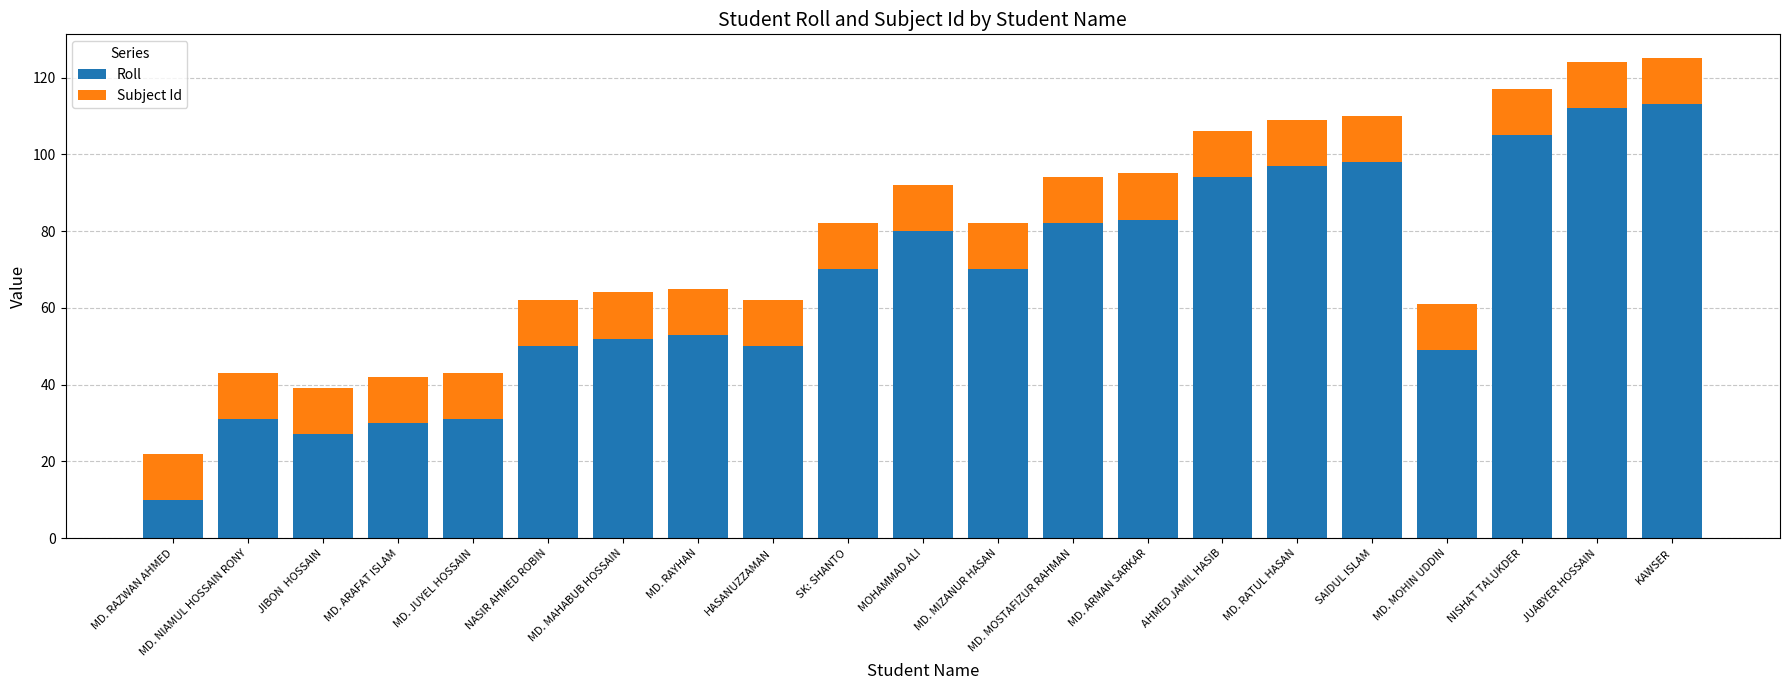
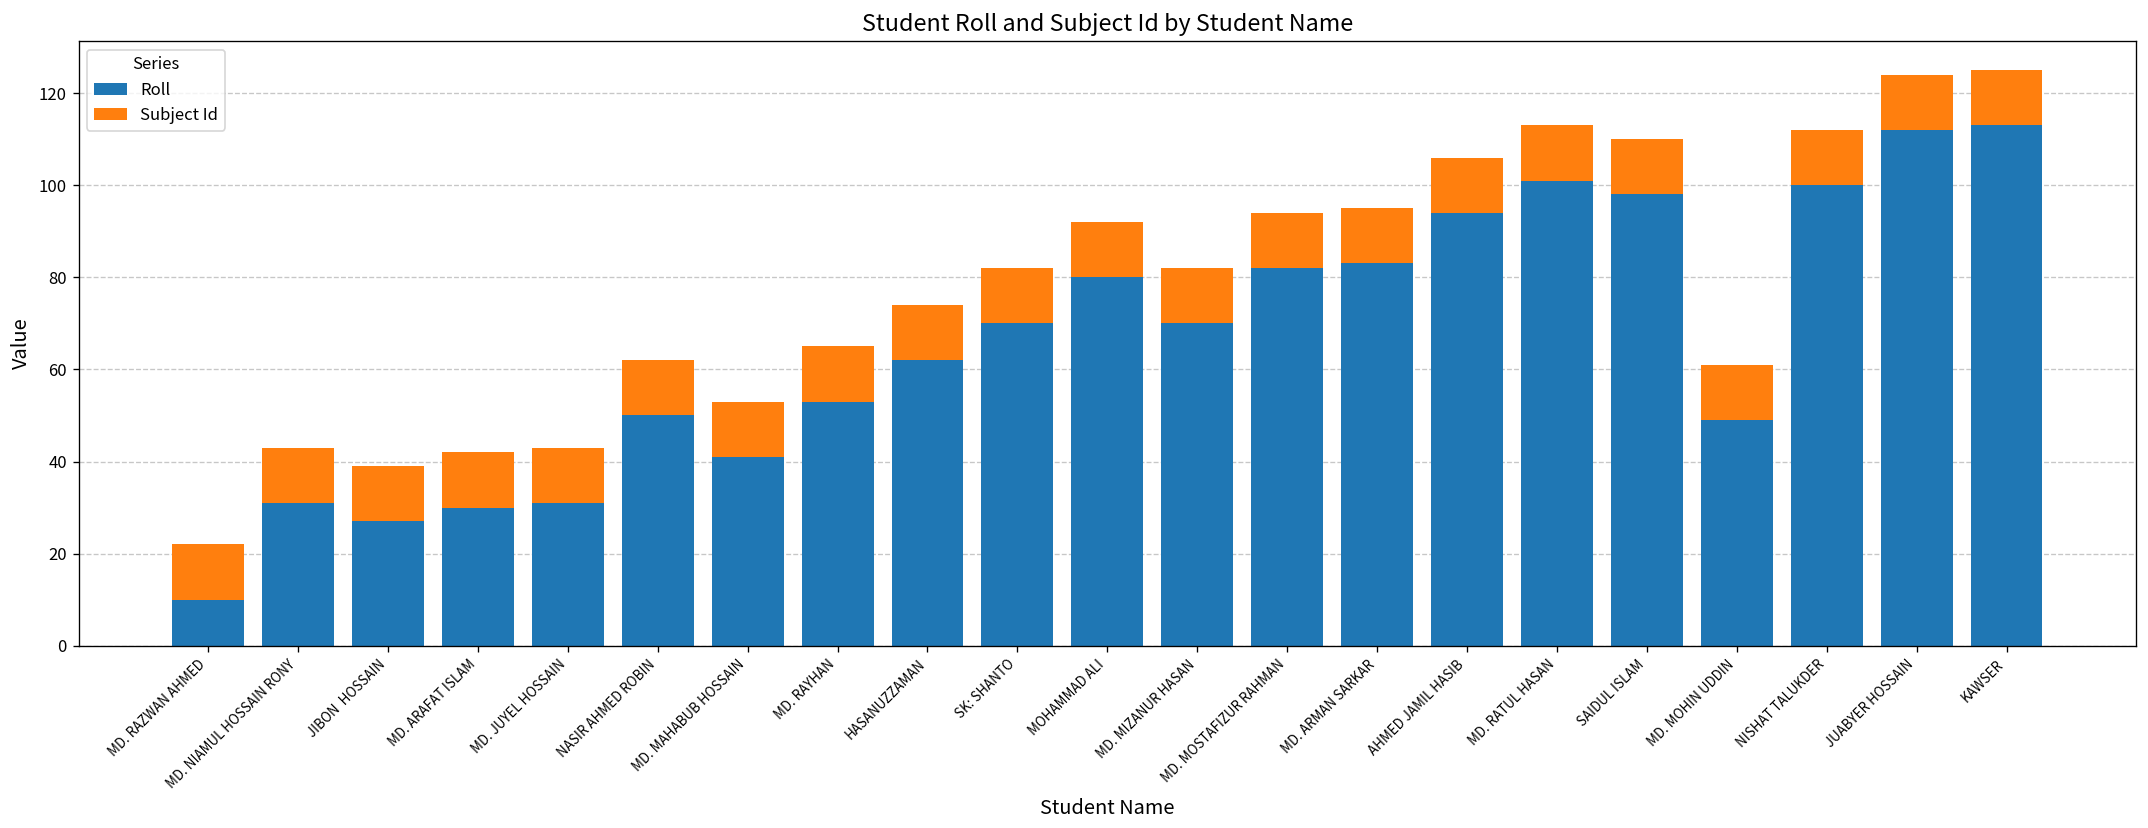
  {
    "Roll": {
      "MD. RAZWAN AHMED": 10,
      "MD. NIAMUL HOSSAIN RONY": 31,
      "JIBON HOSSAIN": 27,
      "MD. ARAFAT ISLAM": 30,
      "MD. JUYEL HOSSAIN": 31,
      "NASIR AHMED ROBIN": 50,
-     "MD. MAHABUB HOSSAIN": 52,
+     "MD. MAHABUB HOSSAIN": 41,
      "MD. RAYHAN": 53,
-     "HASANUZZAMAN": 50,
+     "HASANUZZAMAN": 62,
      "SK: SHANTO": 70,
      "MOHAMMAD ALI": 80,
      "MD. MIZANUR HASAN": 70,
      "MD. MOSTAFIZUR RAHMAN": 82,
      "MD. ARMAN SARKAR": 83,
      "AHMED JAMIL HASIB": 94,
-     "MD. RATUL HASAN": 97,
+     "MD. RATUL HASAN": 101,
      "SAIDUL ISLAM": 98,
      "MD. MOHIN UDDIN": 49,
-     "NISHAT TALUKDER": 105,
+     "NISHAT TALUKDER": 100,
      "JUABYER HOSSAIN": 112,
      "KAWSER": 113
    },
    "Subject Id": {
      "MD. RAZWAN AHMED": 12,
      "MD. NIAMUL HOSSAIN RONY": 12,
      "JIBON HOSSAIN": 12,
      "MD. ARAFAT ISLAM": 12,
      "MD. JUYEL HOSSAIN": 12,
      "NASIR AHMED ROBIN": 12,
      "MD. MAHABUB HOSSAIN": 12,
      "MD. RAYHAN": 12,
      "HASANUZZAMAN": 12,
      "SK: SHANTO": 12,
      "MOHAMMAD ALI": 12,
      "MD. MIZANUR HASAN": 12,
      "MD. MOSTAFIZUR RAHMAN": 12,
      "MD. ARMAN SARKAR": 12,
      "AHMED JAMIL HASIB": 12,
      "MD. RATUL HASAN": 12,
      "SAIDUL ISLAM": 12,
      "MD. MOHIN UDDIN": 12,
      "NISHAT TALUKDER": 12,
      "JUABYER HOSSAIN": 12,
      "KAWSER": 12
    }
  }
